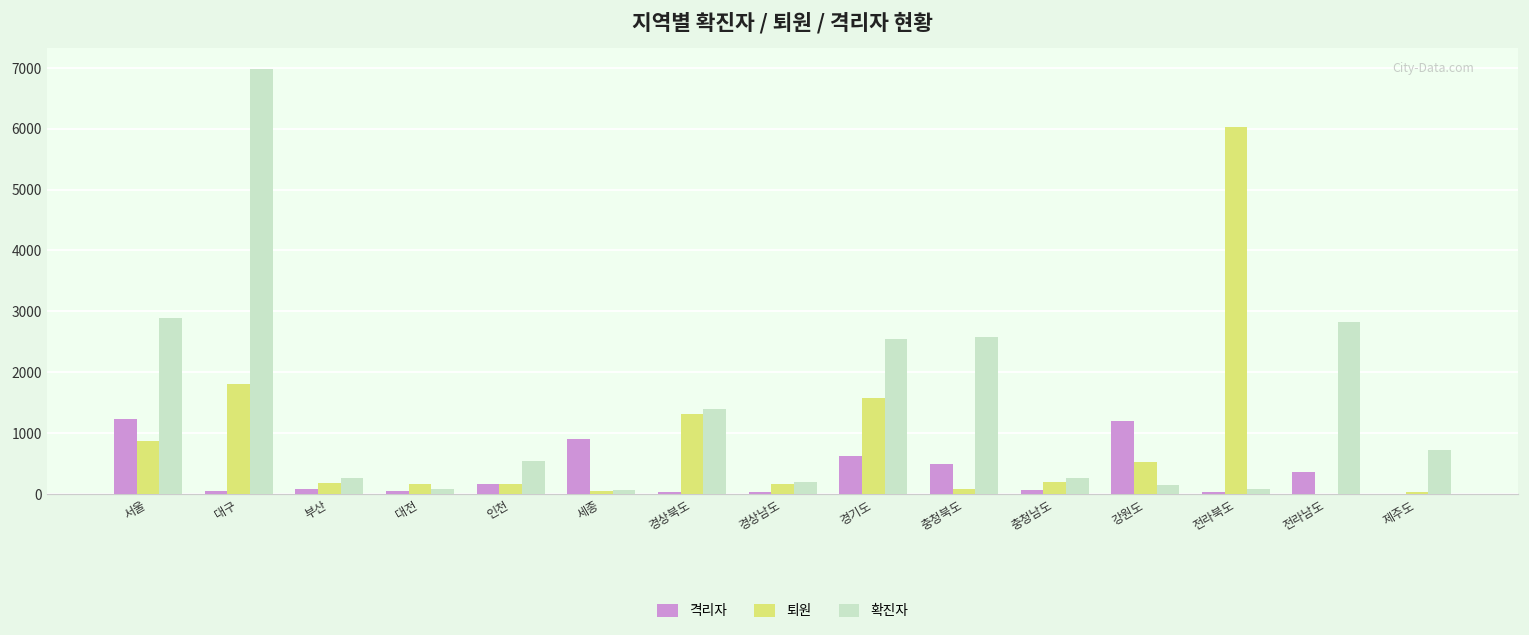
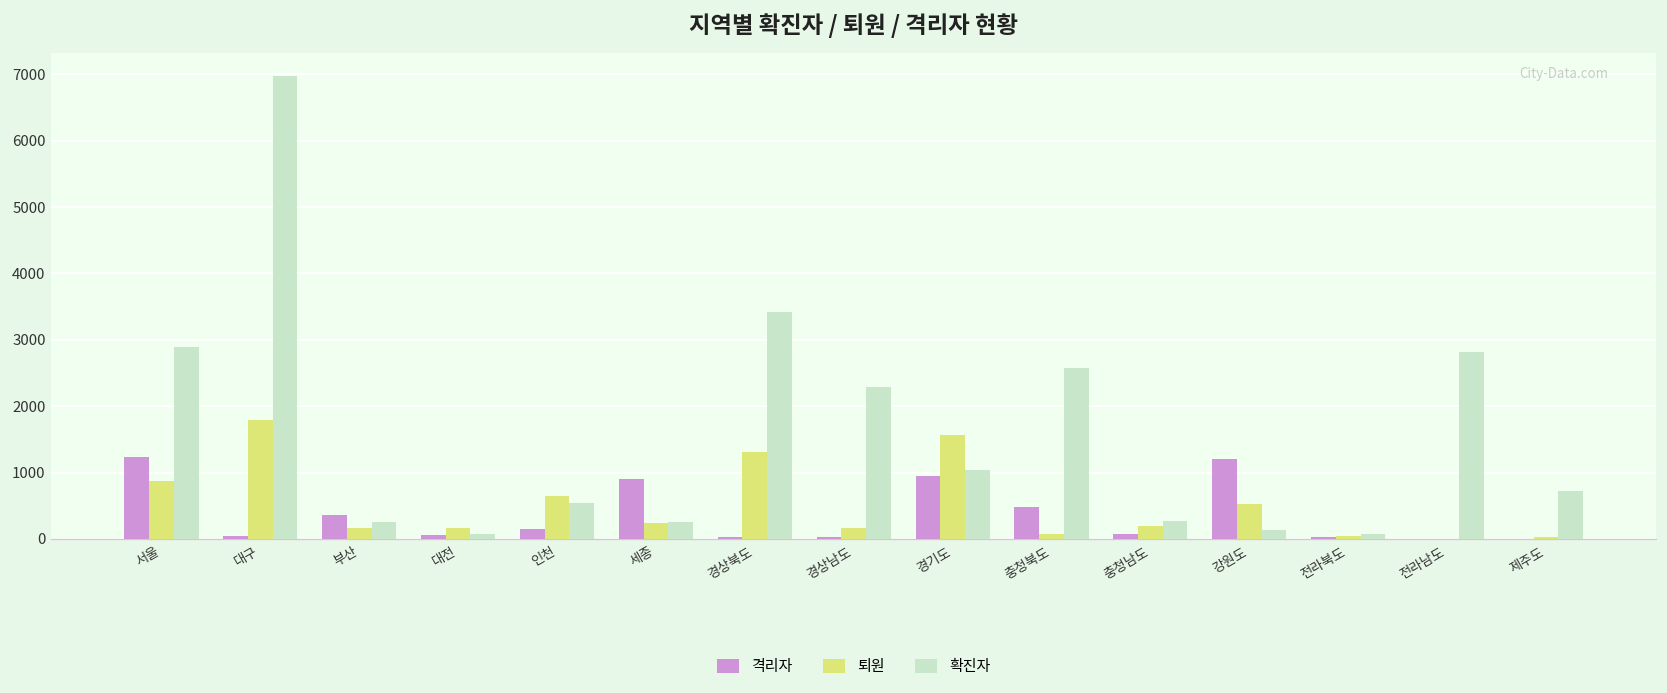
  {
    "격리자": {
      "서울": 1200,
-     "부산": 100,
+     "부산": 400,
      "대전": 100,
      "인천": 200,
      "세종": 900,
-     "경기도": 600,
+     "경기도": 900,
      "충청북도": 500,
      "충청남도": 100,
      "강원도": 1200,
-     "전라남도": 400
+     "전라남도": 0
    },
    "퇴원": {
      "서울": 900,
      "대구": 1800,
      "부산": 200,
      "대전": 200,
-     "인천": 200,
-     "세종": 100,
+     "인천": 700,
+     "세종": 200,
      "경상북도": 1300,
      "경상남도": 200,
      "경기도": 1600,
      "충청북도": 100,
      "충청남도": 200,
      "강원도": 500,
-     "전라북도": 6000
+     "전라북도": 0
    },
    "확진자": {
      "서울": 2900,
      "대구": 7000,
      "부산": 300,
      "대전": 100,
      "인천": 500,
-     "세종": 100,
-     "경상북도": 1400,
-     "경상남도": 200,
-     "경기도": 2500,
+     "세종": 300,
+     "경상북도": 3400,
+     "경상남도": 2300,
+     "경기도": 1000,
      "충청북도": 2600,
      "충청남도": 300,
      "강원도": 100,
      "전라북도": 100,
      "전라남도": 2800,
      "제주도": 700
    }
  }
